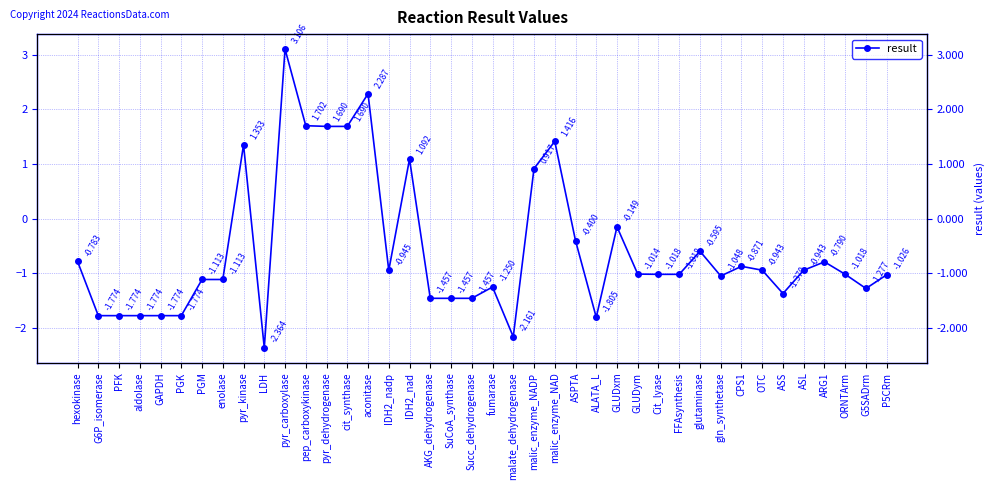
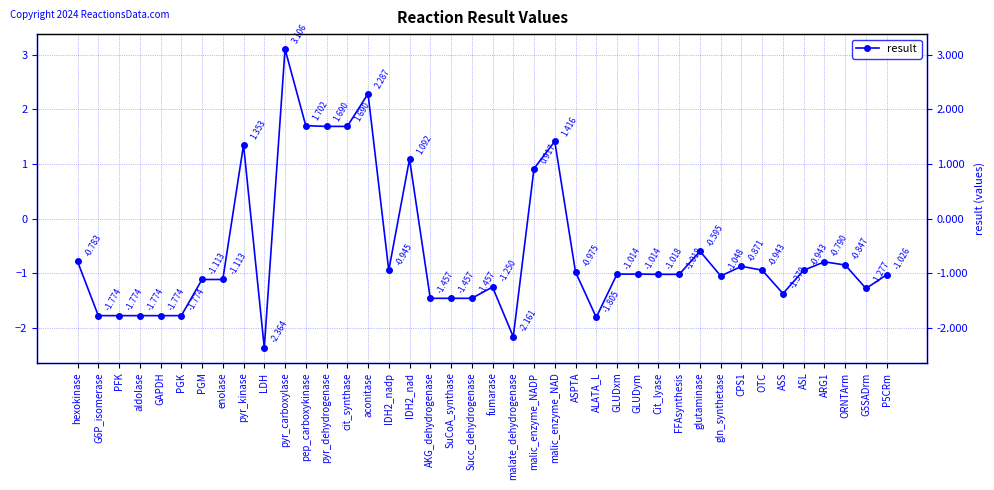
  {
    "hexokinase": -0.783,
    "PFK": -1.774,
    "aldolase": -1.774,
    "GAPDH": -1.774,
    "PGK": -1.774,
    "enolase": -1.113,
    "pyr_kinase": 1.353,
    "LDH": -2.364,
    "pyr_carboxylase": 3.106,
    "pep_carboxykinase": 1.702,
    "cit_synthase": 1.690,
    "aconitase": 2.287,
    "IDH2_nadp": -0.945,
    "IDH2_nad": 1.092,
    "SuCoA_synthase": -1.457,
    "Succ_dehydrogenase": -1.457,
    "fumarase": -1.250,
    "malate_dehydrogenase": -2.161,
    "malic_enzyme_NAD": 1.416,
-   "ASPTA": -0.400,
+   "ASPTA": -0.975,
    "ALATA_L": -1.805,
-   "GLUDxm": -0.149,
+   "GLUDxm": -1.014,
    "GLUDym": -1.014,
    "FFAsynthesis": -1.018,
    "glutaminase": -0.595,
    "CPS1": -0.871,
    "OTC": -0.943,
    "ARG1": -0.790,
-   "ORNTArm": -1.018,
+   "ORNTArm": -0.847,
    "P5CRm": -1.026
  }
